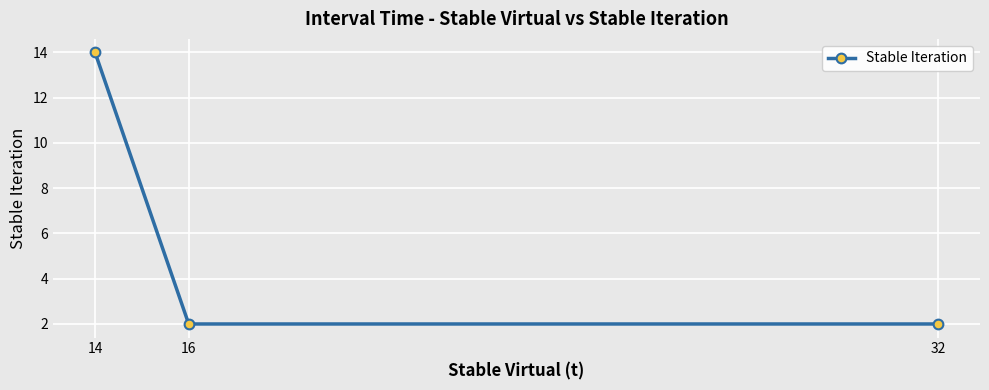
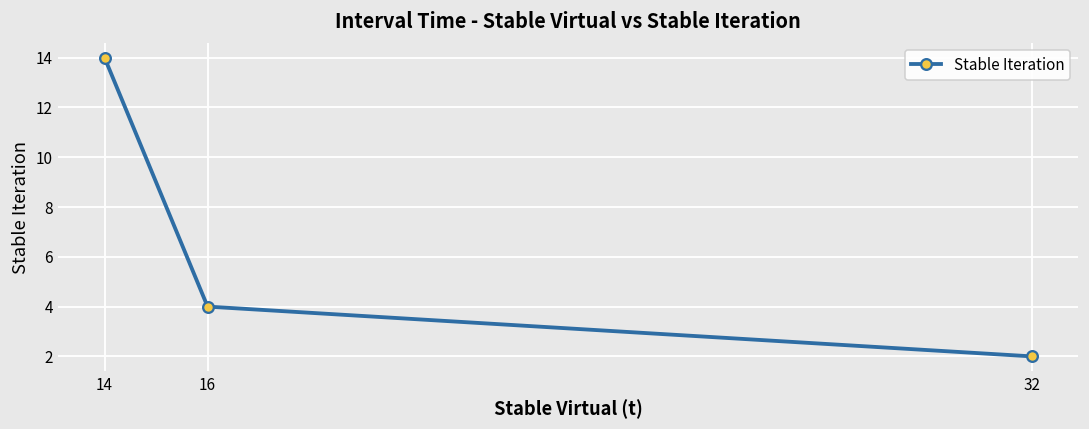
  {
    "14": 14,
-   "16": 2,
+   "16": 4,
    "32": 2
  }
